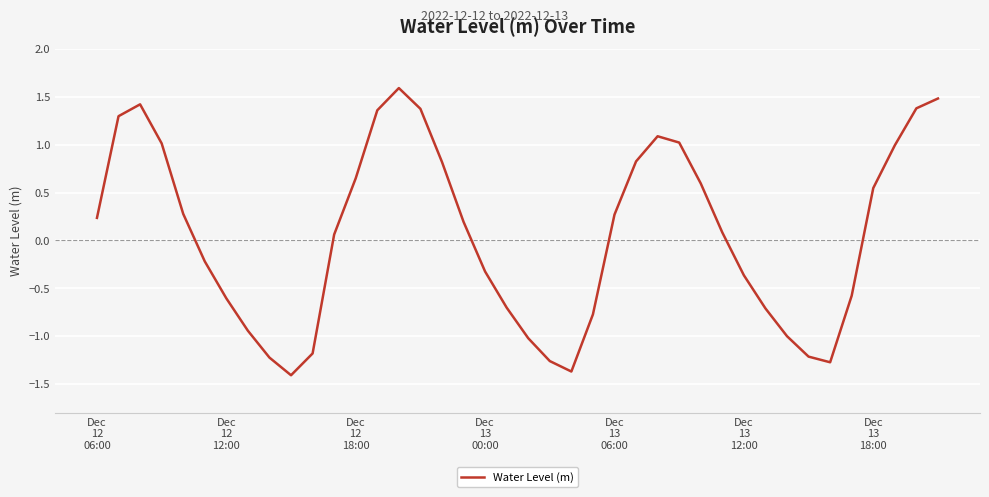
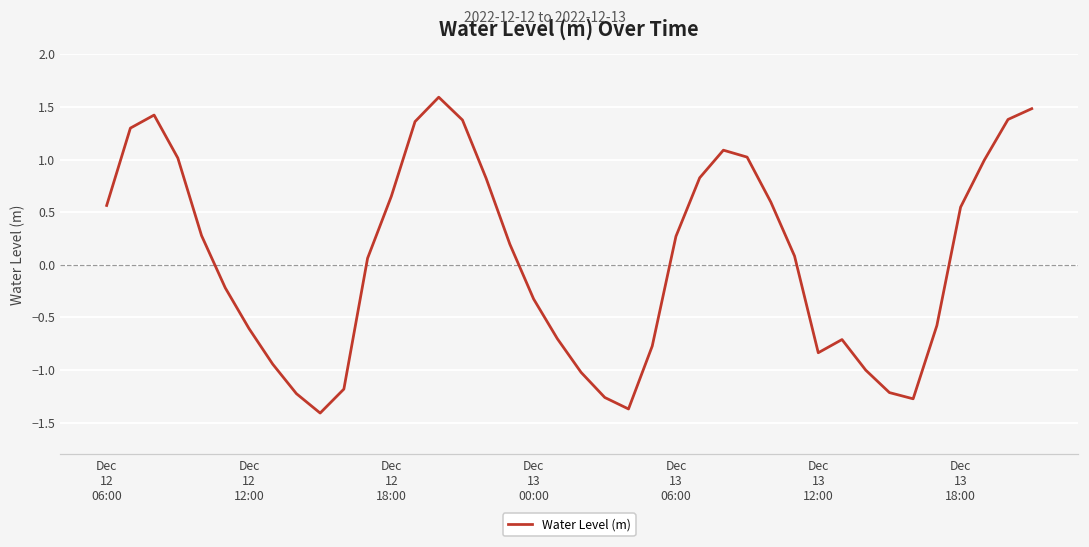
  {
-   "Dec 12 06:00": 0.2,
+   "Dec 12 06:00": 0.6,
    "Dec 12 12:00": -0.6,
    "Dec 12 18:00": 0.7,
    "Dec 13 00:00": -0.3,
    "Dec 13 06:00": 0.3,
-   "Dec 13 12:00": -0.4,
+   "Dec 13 12:00": -0.8,
    "Dec 13 18:00": 0.5
  }
